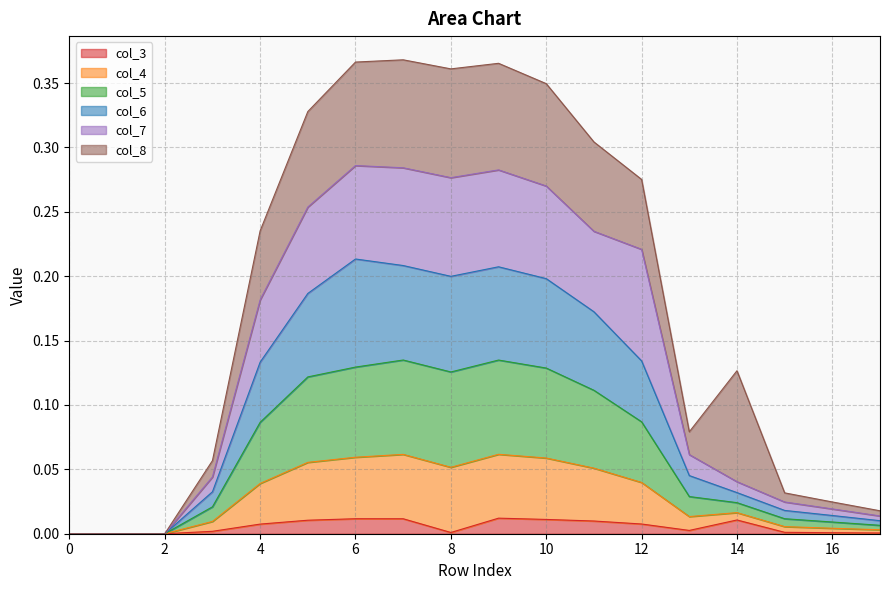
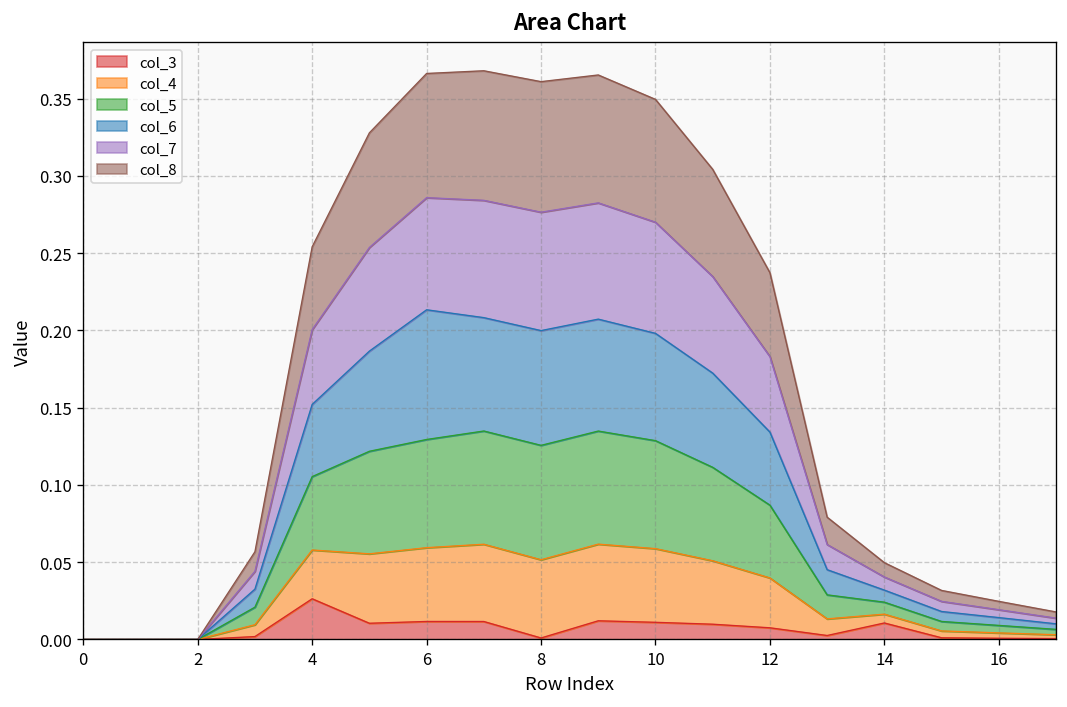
  {
    "col_3": {
-     "4": 0.007,
+     "4": 0.026,
      "6": 0.012,
      "8": 0.001,
      "10": 0.011,
      "12": 0.008,
      "14": 0.011,
      "16": 0.001
    },
    "col_4": {
      "4": 0.032,
      "6": 0.048,
      "8": 0.051,
      "10": 0.048,
      "12": 0.032,
      "14": 0.006,
      "16": 0.003
    },
    "col_5": {
      "4": 0.047,
      "6": 0.070,
      "8": 0.074,
      "10": 0.070,
      "12": 0.047,
      "14": 0.008,
      "16": 0.005
    },
    "col_6": {
      "4": 0.047,
      "6": 0.084,
      "8": 0.074,
      "10": 0.069,
      "12": 0.047,
      "14": 0.008,
      "16": 0.005
    },
    "col_7": {
      "4": 0.048,
      "6": 0.073,
      "8": 0.077,
      "10": 0.072,
-     "12": 0.087,
+     "12": 0.049,
      "14": 0.008,
      "16": 0.005
    },
    "col_8": {
      "4": 0.054,
      "6": 0.080,
      "8": 0.084,
      "10": 0.079,
      "12": 0.054,
-     "14": 0.086,
+     "14": 0.009,
      "16": 0.005
    }
  }
